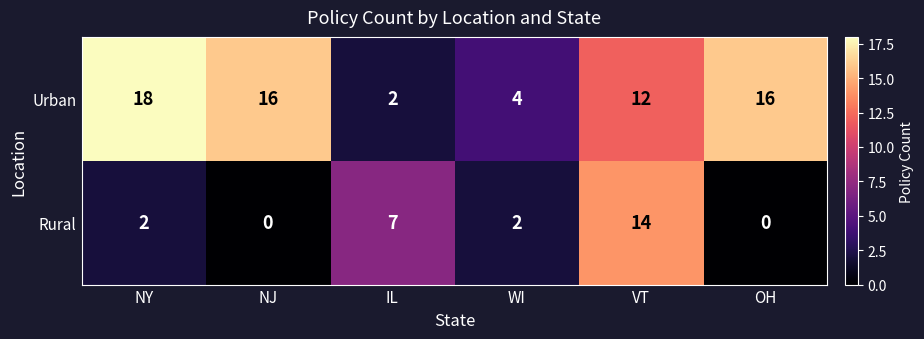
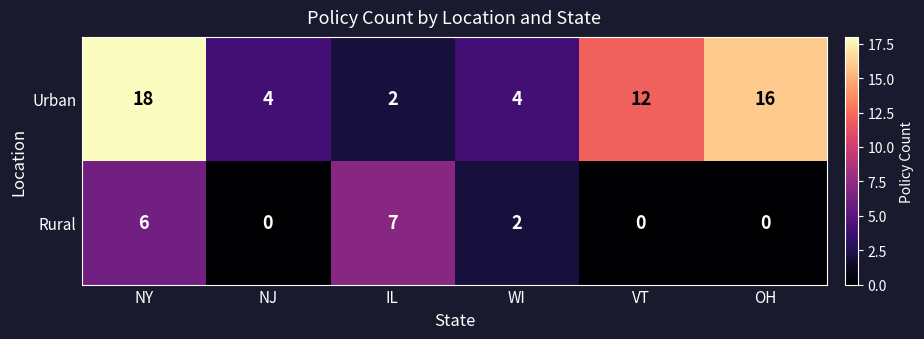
  {
    "Urban": {
      "NY": 18,
-     "NJ": 16,
+     "NJ": 4,
      "IL": 2,
      "WI": 4,
      "VT": 12,
      "OH": 16
    },
    "Rural": {
-     "NY": 2,
+     "NY": 6,
      "NJ": 0,
      "IL": 7,
      "WI": 2,
-     "VT": 14,
+     "VT": 0,
      "OH": 0
    }
  }
